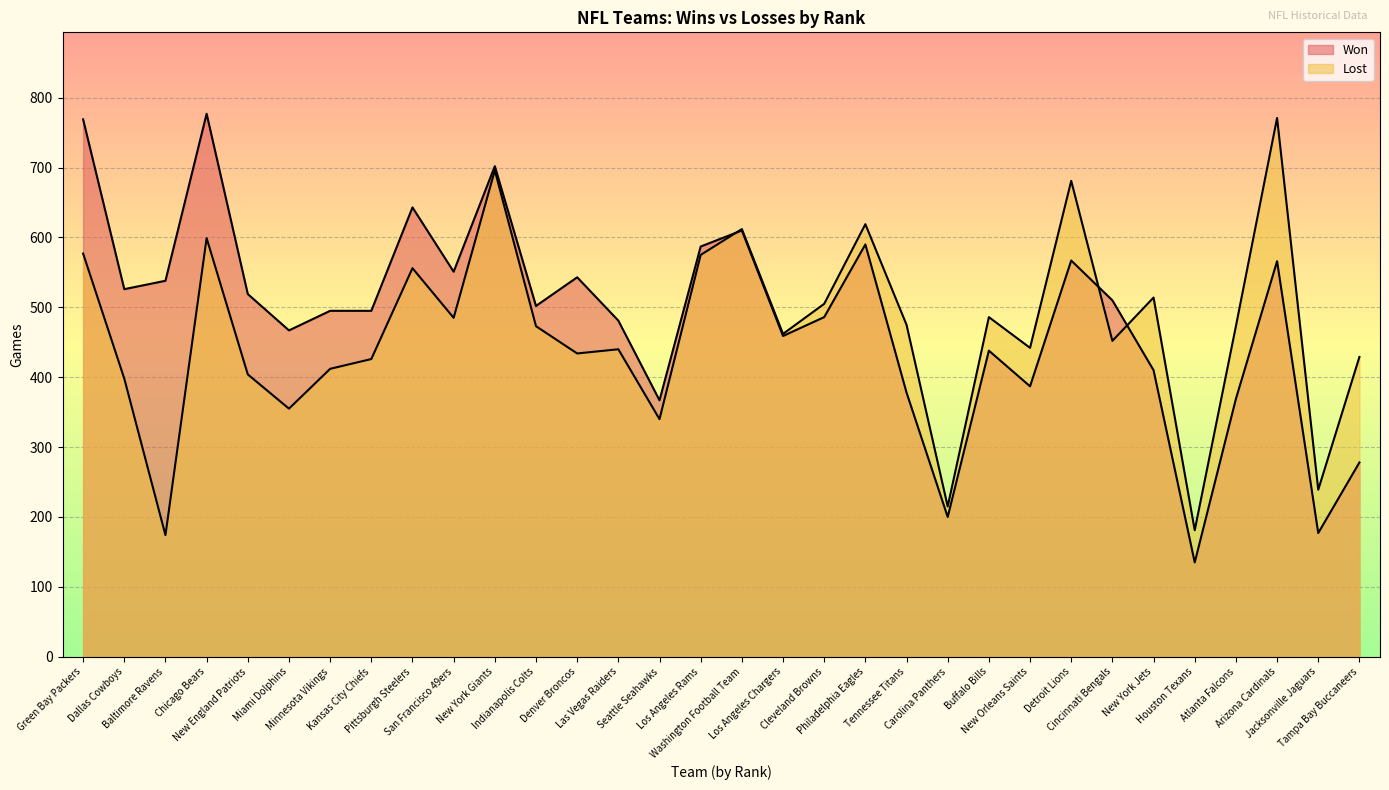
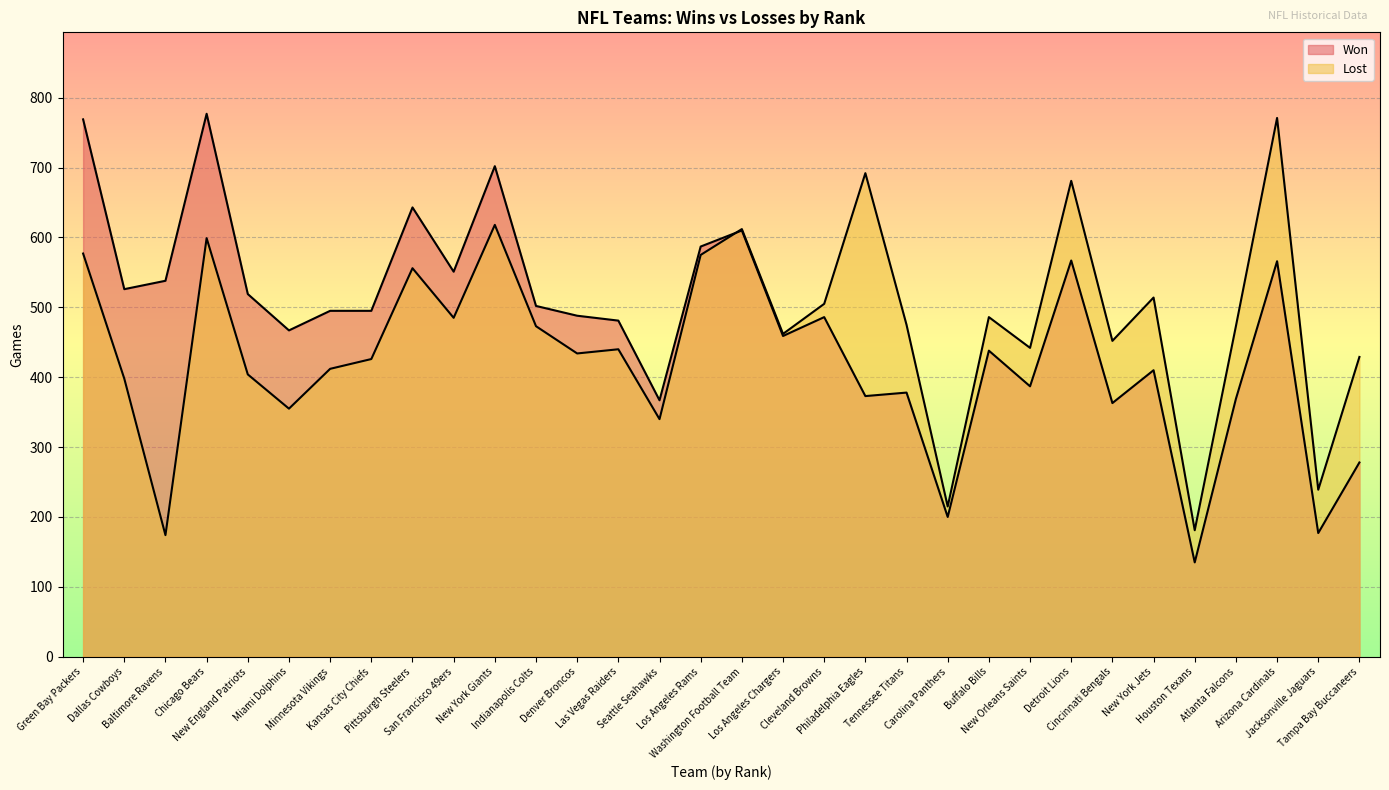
  {
    "Won": {
      "Green Bay Packers": 770,
      "Dallas Cowboys": 530,
      "Baltimore Ravens": 540,
      "Chicago Bears": 780,
      "New England Patriots": 520,
      "Miami Dolphins": 470,
      "Minnesota Vikings": 500,
      "Kansas City Chiefs": 500,
      "Pittsburgh Steelers": 640,
      "San Francisco 49ers": 550,
      "New York Giants": 700,
      "Indianapolis Colts": 500,
-     "Denver Broncos": 540,
+     "Denver Broncos": 490,
      "Las Vegas Raiders": 480,
      "Seattle Seahawks": 370,
      "Los Angeles Rams": 590,
      "Cleveland Browns": 490,
-     "Philadelphia Eagles": 590,
+     "Philadelphia Eagles": 370,
      "Tennessee Titans": 380,
      "Carolina Panthers": 200,
      "Buffalo Bills": 440,
      "New Orleans Saints": 390,
      "Detroit Lions": 570,
-     "Cincinnati Bengals": 510,
+     "Cincinnati Bengals": 360,
      "New York Jets": 410,
      "Houston Texans": 140,
      "Atlanta Falcons": 370,
      "Arizona Cardinals": 570,
      "Jacksonville Jaguars": 180,
      "Tampa Bay Buccaneers": 280
    },
    "Lost": {
      "Green Bay Packers": 580,
      "Dallas Cowboys": 400,
      "Baltimore Ravens": 170,
      "Chicago Bears": 600,
      "New England Patriots": 400,
      "Miami Dolphins": 360,
      "Minnesota Vikings": 410,
      "Kansas City Chiefs": 430,
      "Pittsburgh Steelers": 560,
      "San Francisco 49ers": 490,
-     "New York Giants": 700,
+     "New York Giants": 620,
      "Indianapolis Colts": 470,
      "Denver Broncos": 430,
      "Las Vegas Raiders": 440,
      "Seattle Seahawks": 340,
      "Los Angeles Rams": 580,
      "Cleveland Browns": 510,
-     "Philadelphia Eagles": 620,
+     "Philadelphia Eagles": 690,
      "Tennessee Titans": 480,
      "Carolina Panthers": 220,
      "Buffalo Bills": 490,
      "New Orleans Saints": 440,
      "Detroit Lions": 680,
      "Cincinnati Bengals": 450,
      "New York Jets": 510,
      "Houston Texans": 180,
      "Atlanta Falcons": 470,
      "Arizona Cardinals": 770,
      "Jacksonville Jaguars": 240,
      "Tampa Bay Buccaneers": 430
    }
  }
